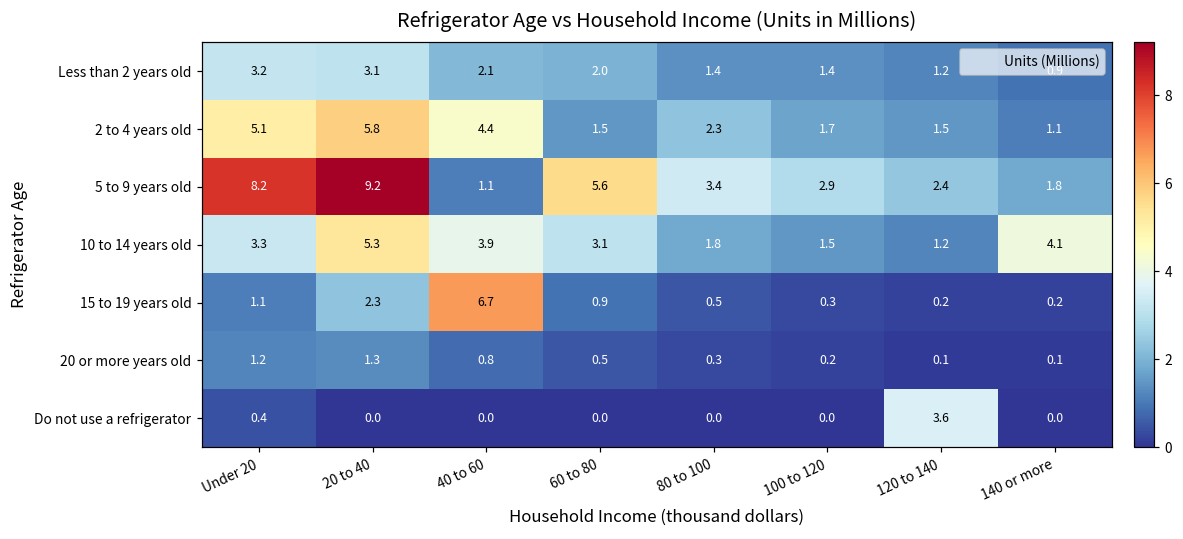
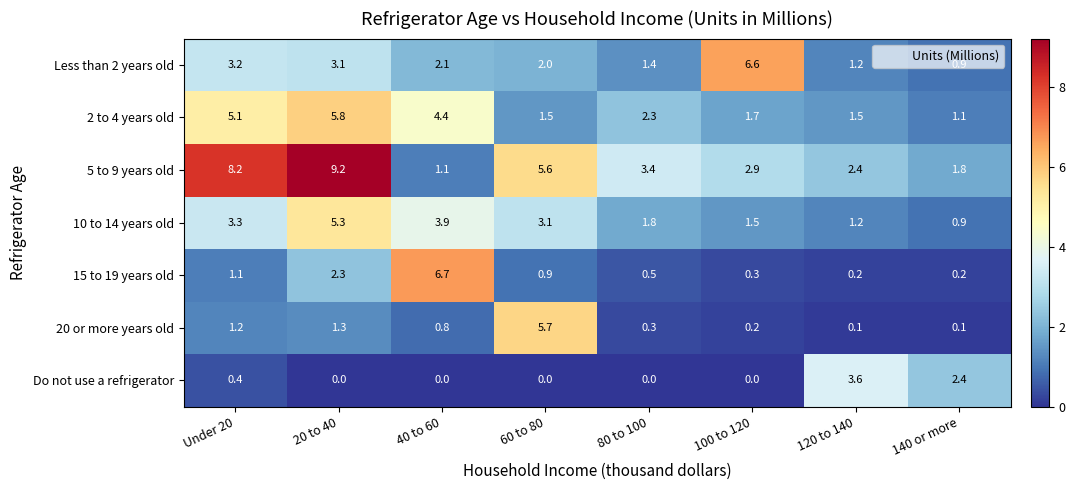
  {
    "Less than 2 years old": {
      "Under 20": 3.2,
      "20 to 40": 3.1,
      "40 to 60": 2.1,
      "60 to 80": 2.0,
      "80 to 100": 1.4,
-     "100 to 120": 1.4,
+     "100 to 120": 6.6,
      "120 to 140": 1.2
    },
    "2 to 4 years old": {
      "Under 20": 5.1,
      "20 to 40": 5.8,
      "40 to 60": 4.4,
      "60 to 80": 1.5,
      "80 to 100": 2.3,
      "100 to 120": 1.7,
      "120 to 140": 1.5,
      "140 or more": 1.1
    },
    "5 to 9 years old": {
      "Under 20": 8.2,
      "20 to 40": 9.2,
      "40 to 60": 1.1,
      "60 to 80": 5.6,
      "80 to 100": 3.4,
      "100 to 120": 2.9,
      "120 to 140": 2.4,
      "140 or more": 1.8
    },
    "10 to 14 years old": {
      "Under 20": 3.3,
      "20 to 40": 5.3,
      "40 to 60": 3.9,
      "60 to 80": 3.1,
      "80 to 100": 1.8,
      "100 to 120": 1.5,
      "120 to 140": 1.2,
-     "140 or more": 4.1
+     "140 or more": 0.9
    },
    "15 to 19 years old": {
      "Under 20": 1.1,
      "20 to 40": 2.3,
      "40 to 60": 6.7,
      "60 to 80": 0.9,
      "80 to 100": 0.5,
      "100 to 120": 0.3,
      "120 to 140": 0.2,
      "140 or more": 0.2
    },
    "20 or more years old": {
      "Under 20": 1.2,
      "20 to 40": 1.3,
      "40 to 60": 0.8,
-     "60 to 80": 0.5,
+     "60 to 80": 5.7,
      "80 to 100": 0.3,
      "100 to 120": 0.2,
      "120 to 140": 0.1,
      "140 or more": 0.1
    },
    "Do not use a refrigerator": {
      "Under 20": 0.4,
      "20 to 40": 0.0,
      "40 to 60": 0.0,
      "60 to 80": 0.0,
      "80 to 100": 0.0,
      "100 to 120": 0.0,
      "120 to 140": 3.6,
-     "140 or more": 0.0
+     "140 or more": 2.4
    }
  }
